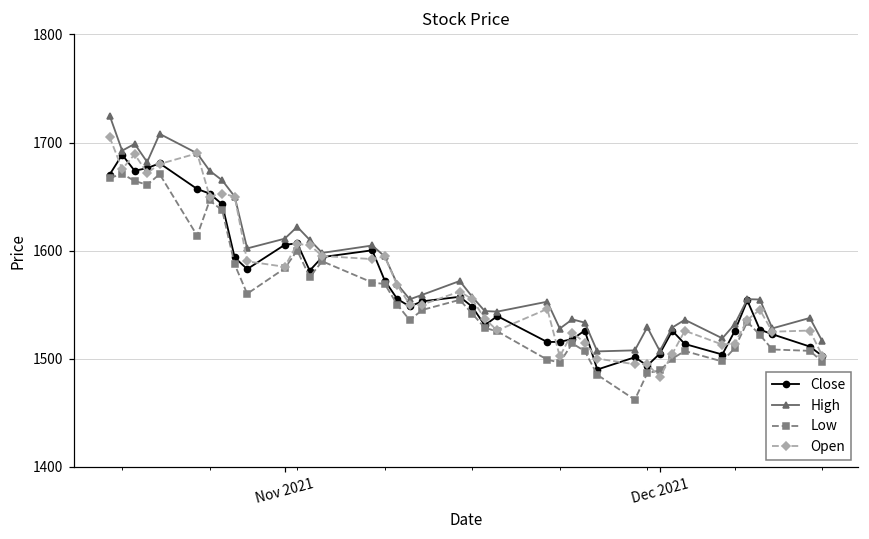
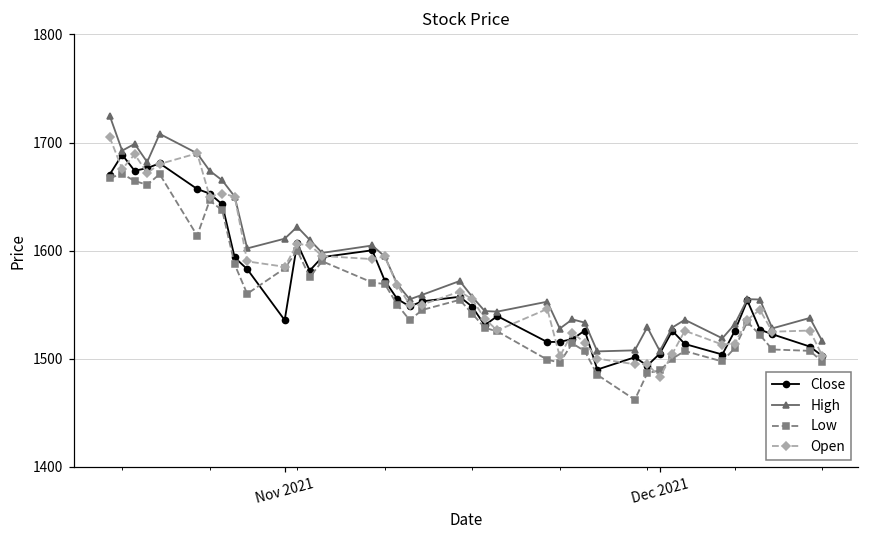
  {
    "Close": {
-     "Nov 2021": 1610
+     "Nov 2021": 1540
    },
    "Open": {
      "Dec 2021": 1480
    }
  }
